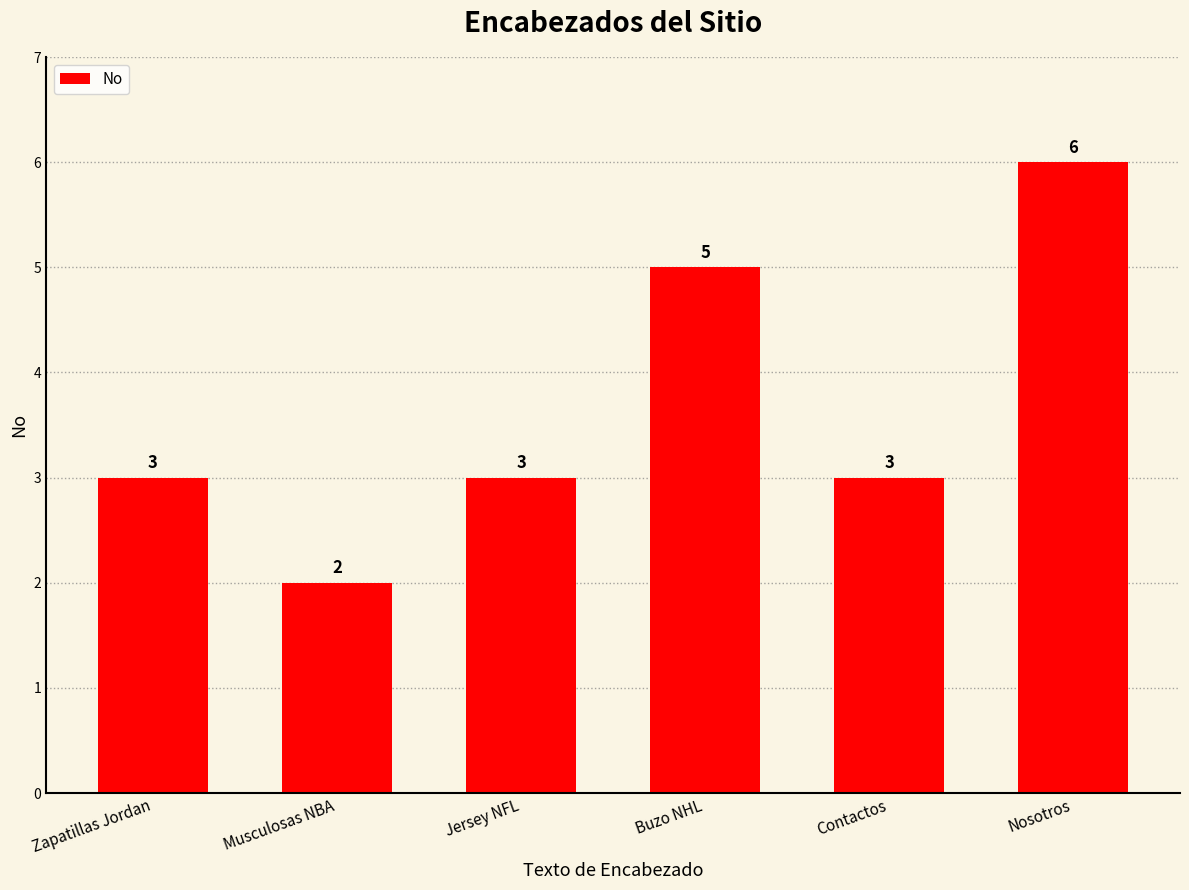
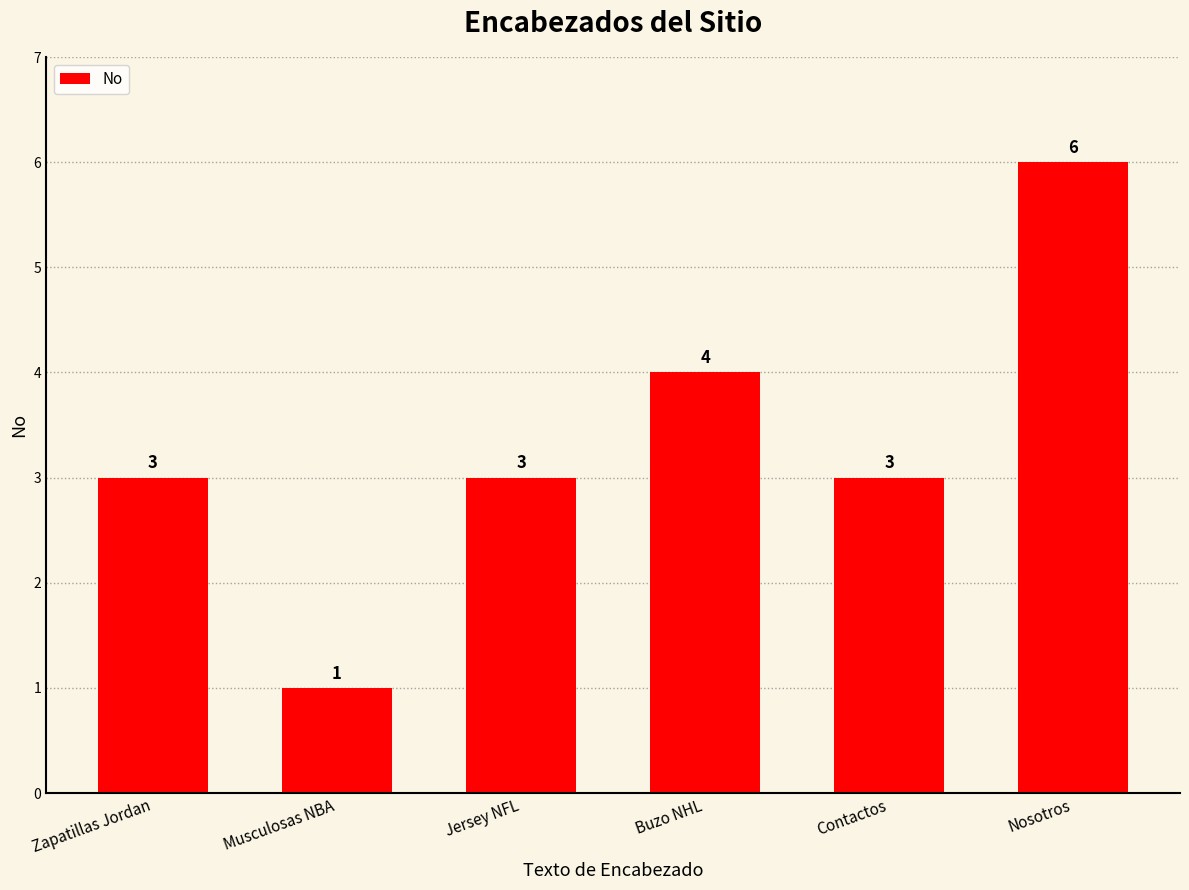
  {
    "Zapatillas Jordan": 3,
-   "Musculosas NBA": 2,
+   "Musculosas NBA": 1,
    "Jersey NFL": 3,
-   "Buzo NHL": 5,
+   "Buzo NHL": 4,
    "Contactos": 3,
    "Nosotros": 6
  }
